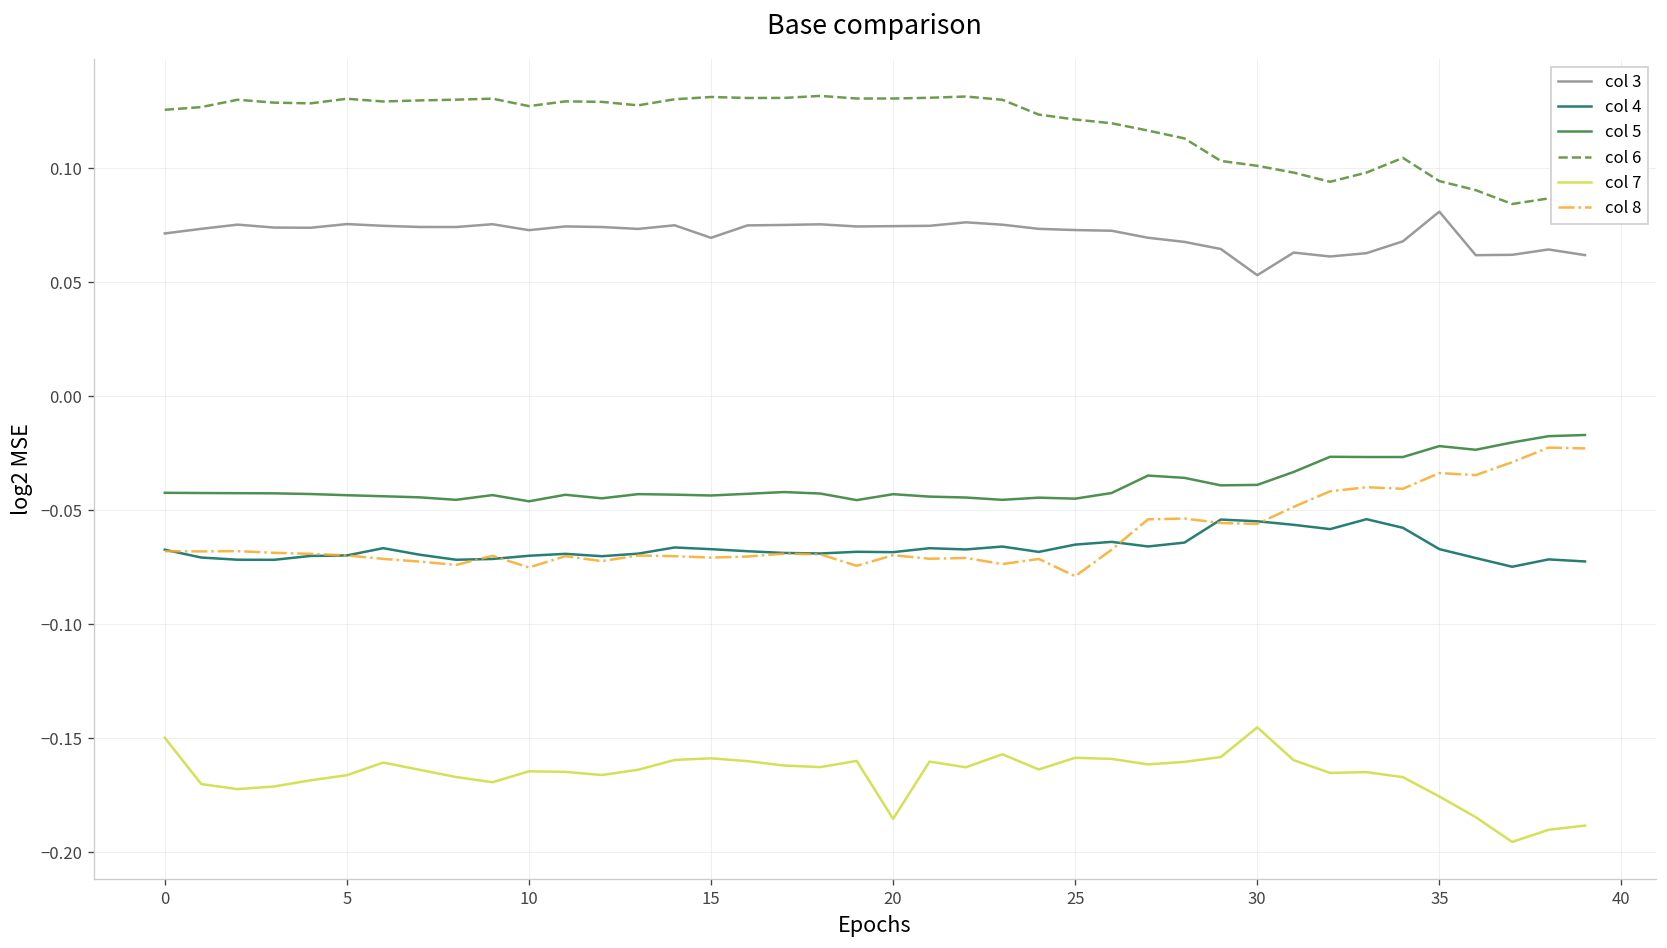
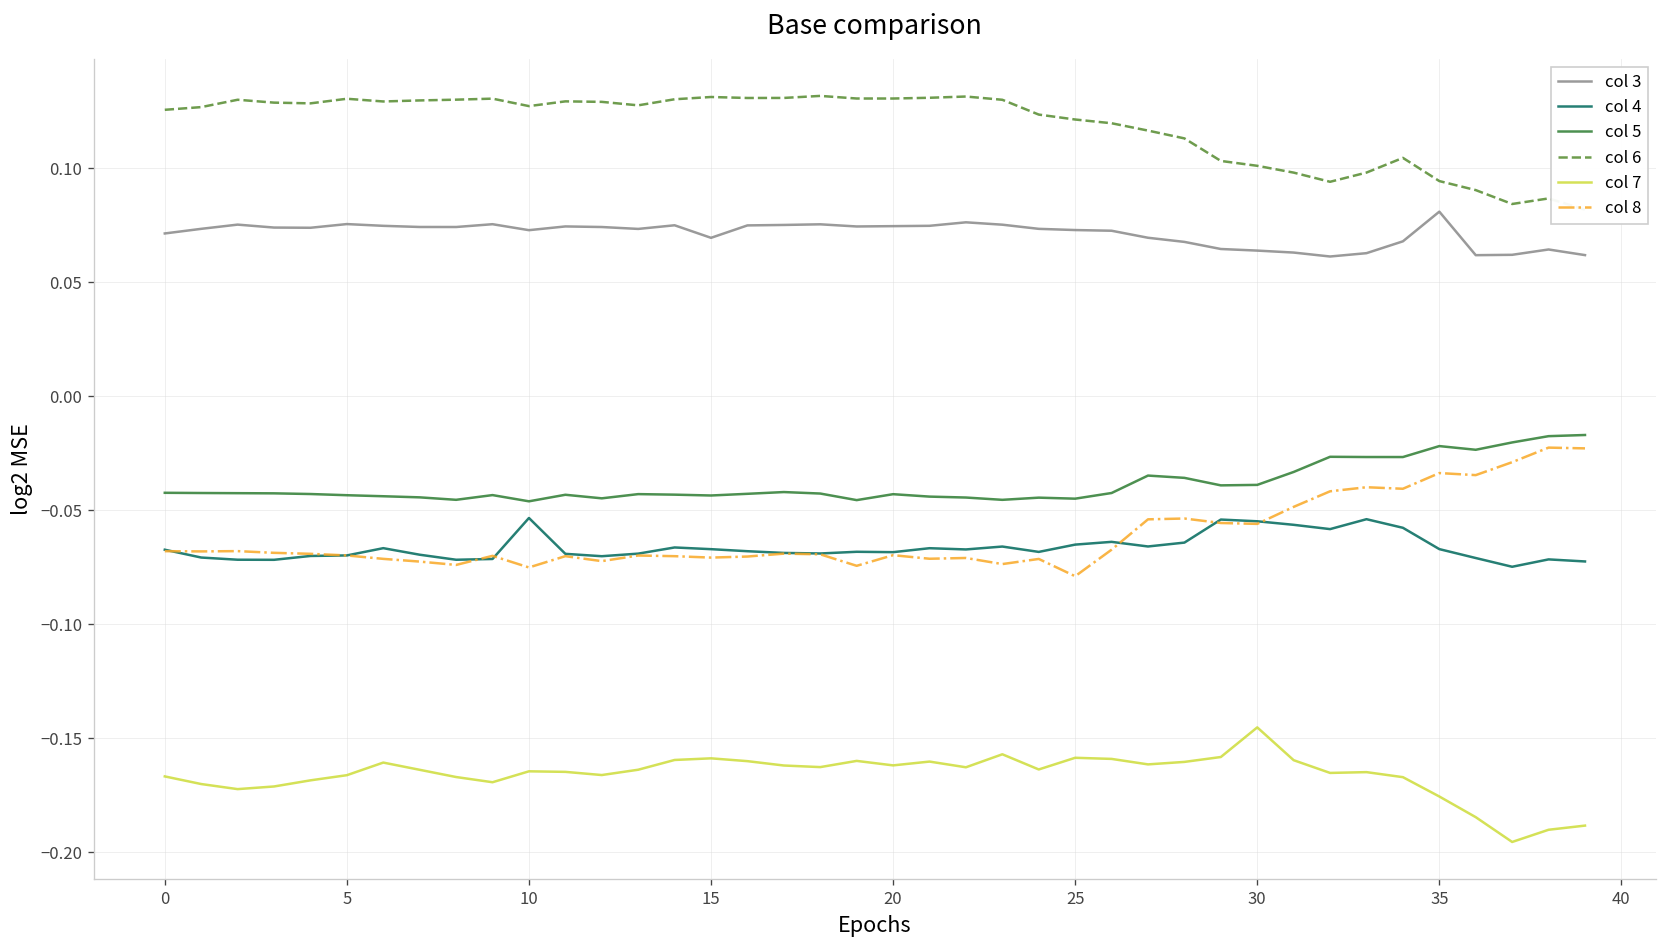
  {
    "col 3": {
      "0": 0.071,
      "5": 0.076,
      "10": 0.073,
      "15": 0.070,
      "20": 0.075,
      "25": 0.073,
-     "30": 0.053,
+     "30": 0.064,
      "35": 0.081
    },
    "col 4": {
-     "10": -0.070,
+     "10": -0.053,
      "15": -0.067,
      "20": -0.068,
      "25": -0.065,
      "35": -0.067
    },
    "col 7": {
-     "0": -0.150,
+     "0": -0.167,
      "5": -0.166,
      "10": -0.164,
      "15": -0.159,
-     "20": -0.185,
+     "20": -0.162,
      "25": -0.158,
      "30": -0.145,
      "35": -0.175
    },
    "col 8": {
      "10": -0.075,
      "15": -0.071,
      "20": -0.070,
      "25": -0.079,
      "35": -0.034
    }
  }
